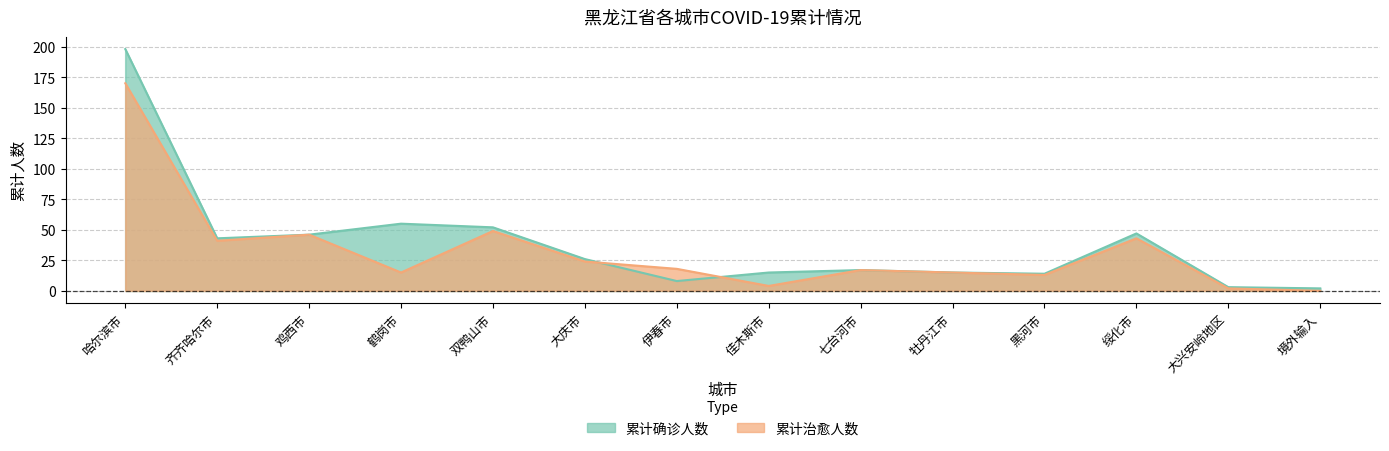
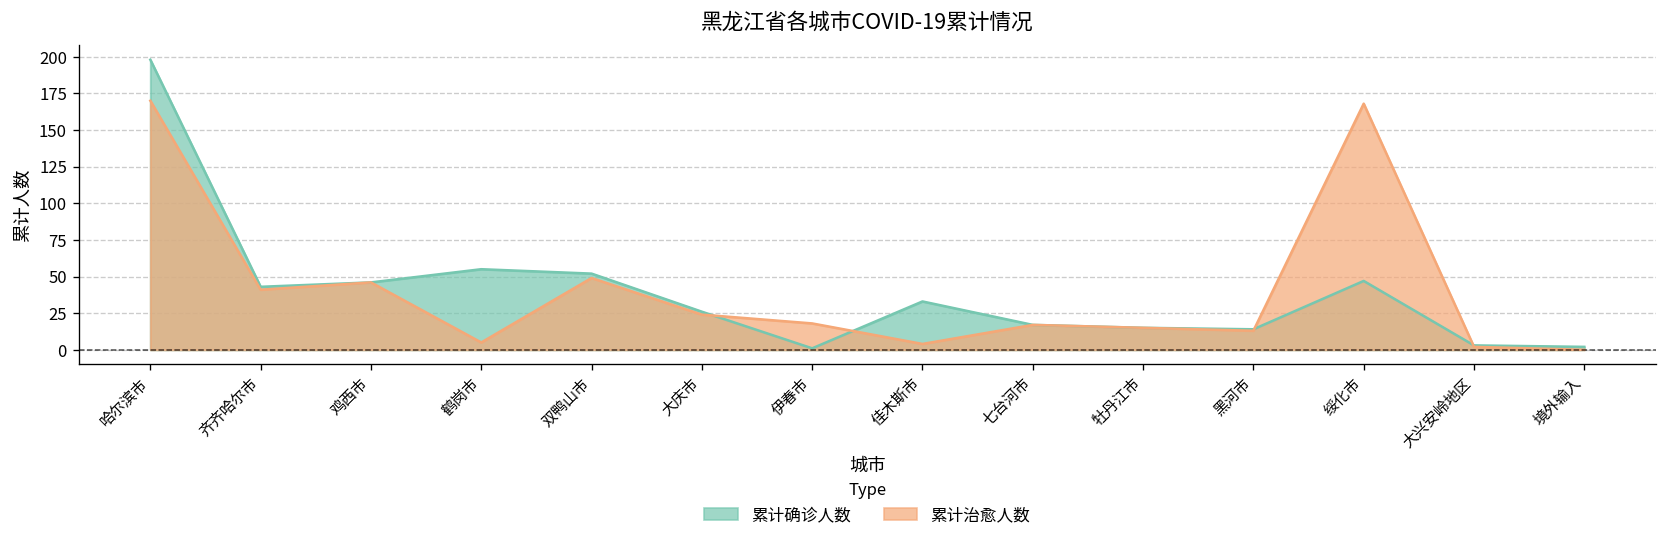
  {
    "累计确诊人数": {
      "哈尔滨市": 198,
      "鹤岗市": 55,
      "双鸭山市": 52,
-     "伊春市": 8,
-     "佳木斯市": 15,
+     "伊春市": 1,
+     "佳木斯市": 33,
      "绥化市": 47
    },
    "累计治愈人数": {
      "哈尔滨市": 170,
-     "鹤岗市": 15,
+     "鹤岗市": 5,
      "双鸭山市": 49,
      "伊春市": 18,
      "佳木斯市": 4,
-     "绥化市": 43
+     "绥化市": 168
    }
  }
